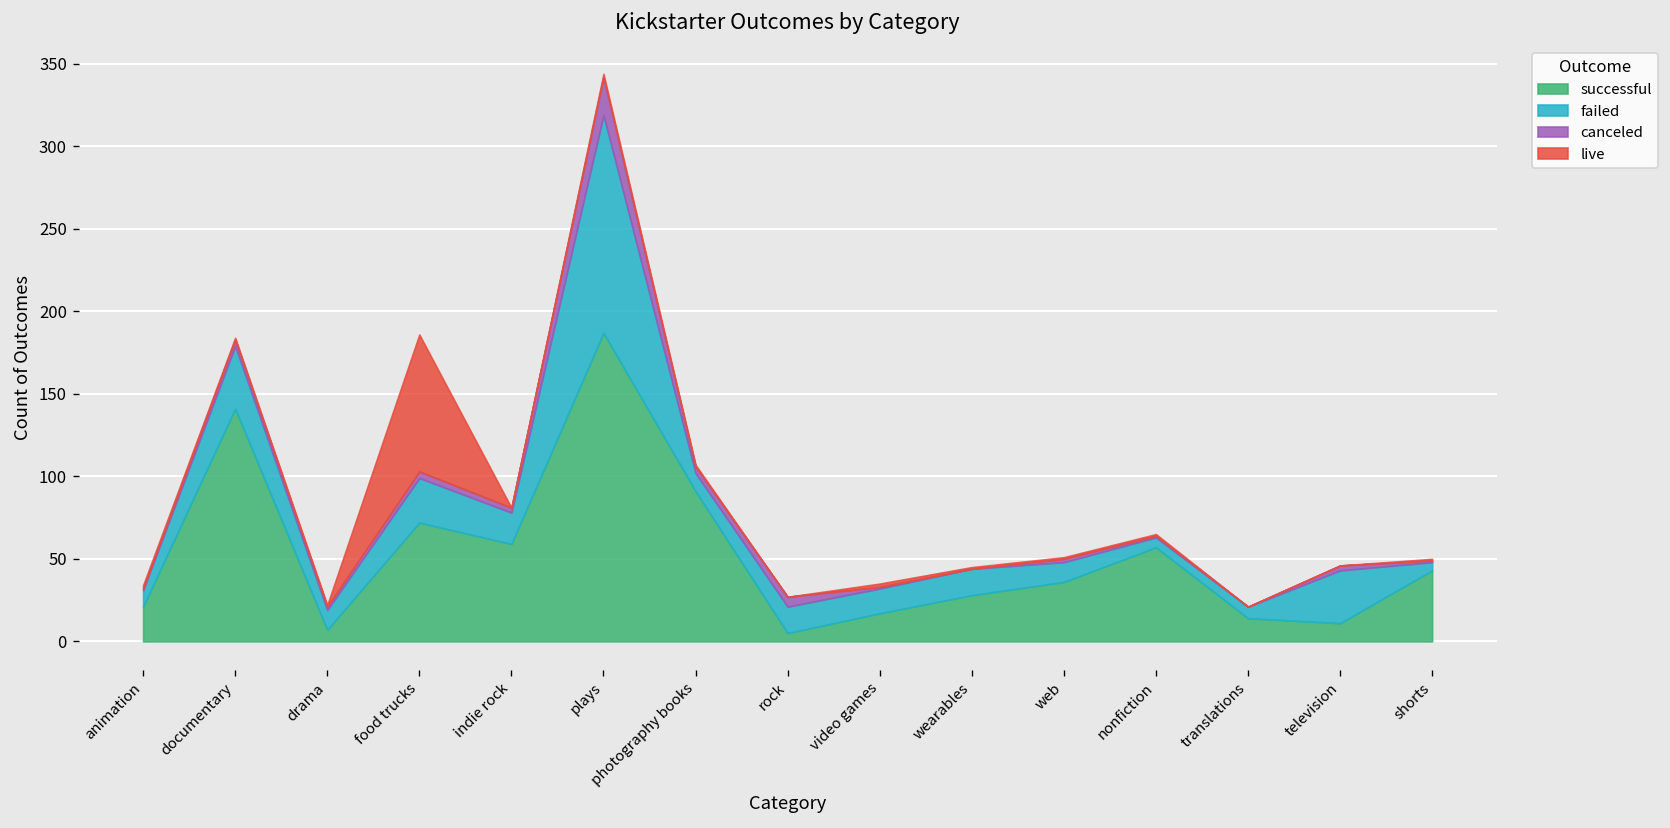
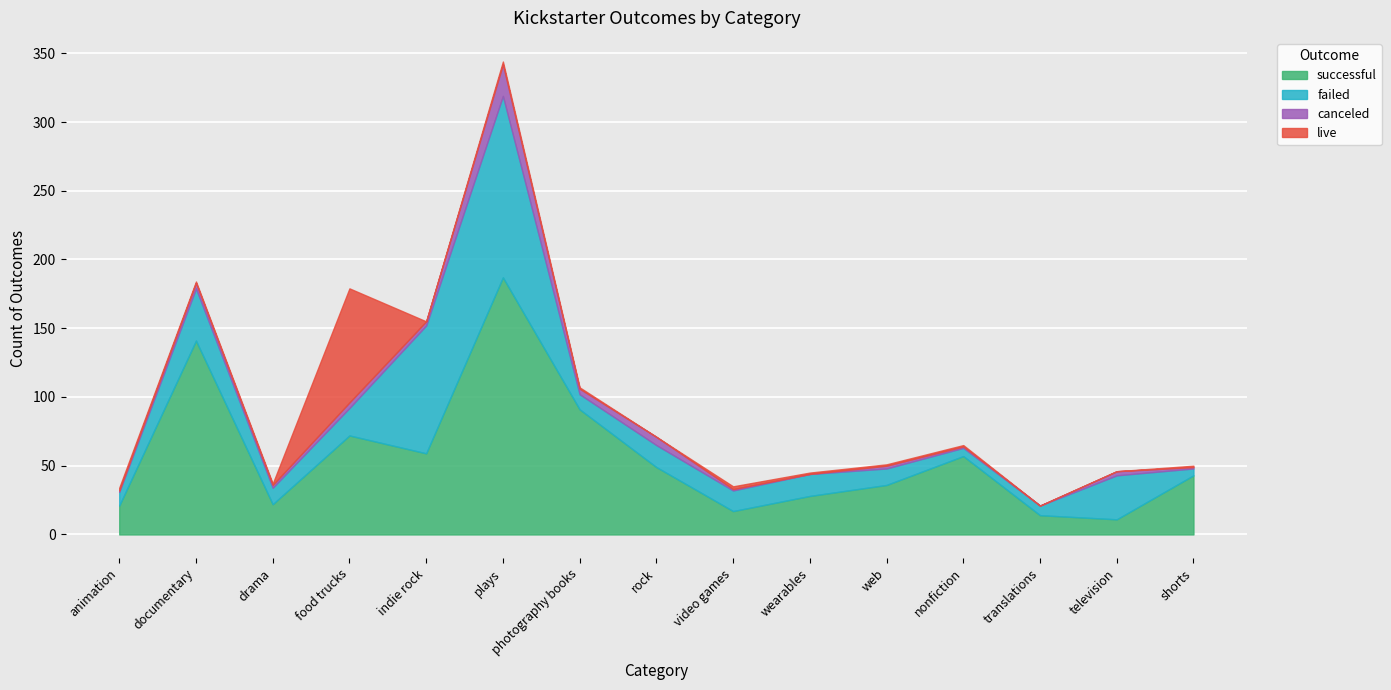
  {
    "successful": {
      "animation": 21,
      "documentary": 141,
-     "drama": 7,
+     "drama": 22,
      "food trucks": 72,
      "indie rock": 59,
      "plays": 187,
      "photography books": 91,
-     "rock": 5,
+     "rock": 49,
      "video games": 17,
      "wearables": 28,
      "web": 36,
      "nonfiction": 57,
      "translations": 14,
      "television": 11,
      "shorts": 43
    },
    "failed": {
      "documentary": 38,
      "drama": 12,
-     "food trucks": 27,
-     "indie rock": 19,
+     "food trucks": 20,
+     "indie rock": 93,
      "plays": 132,
      "photography books": 11,
      "rock": 16,
      "web": 12,
      "television": 32
    },
    "canceled": {
      "food trucks": 4,
      "plays": 23
    },
    "live": {
      "animation": 2,
      "food trucks": 83,
      "plays": 2,
      "video games": 2
    }
  }
